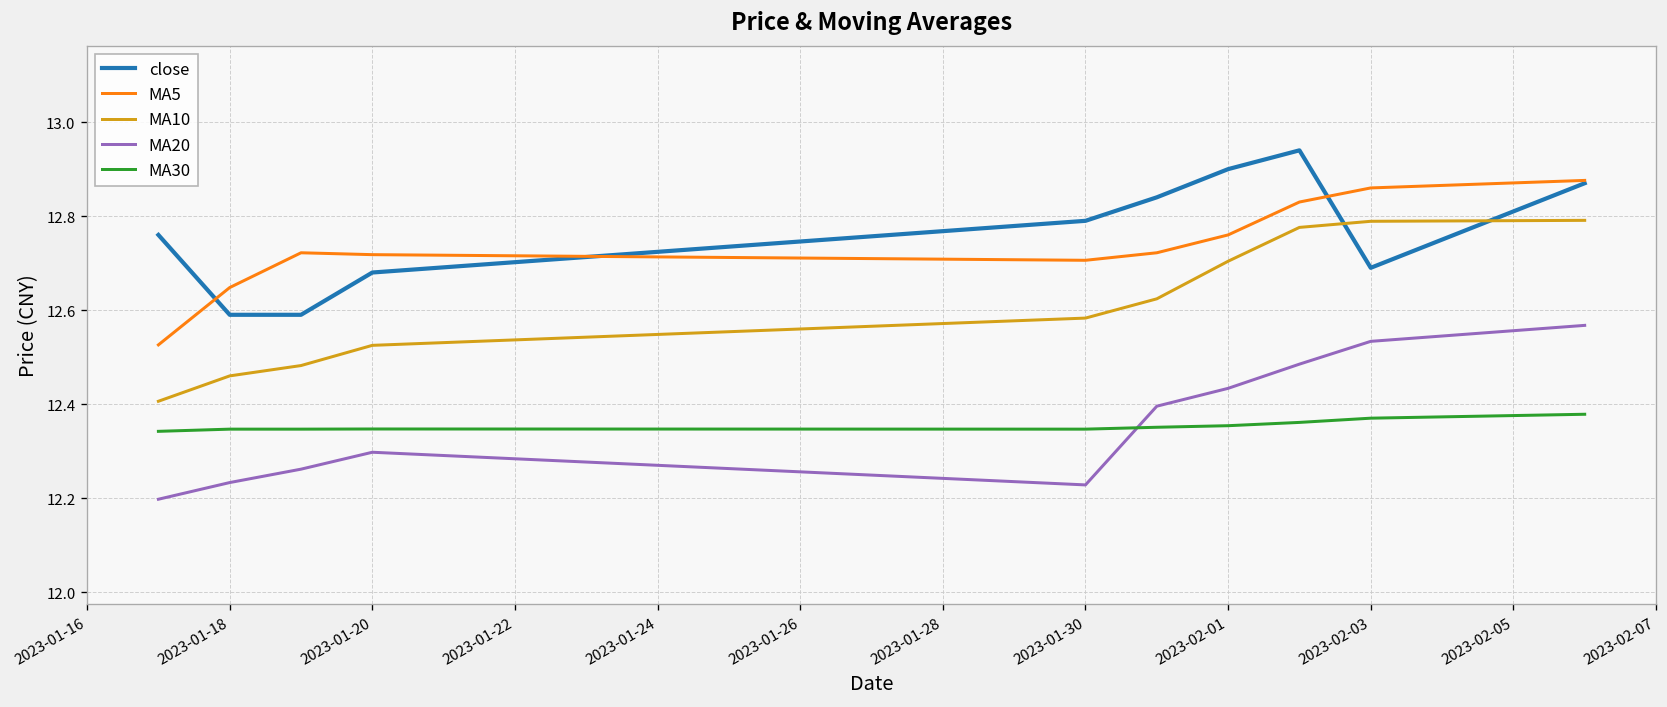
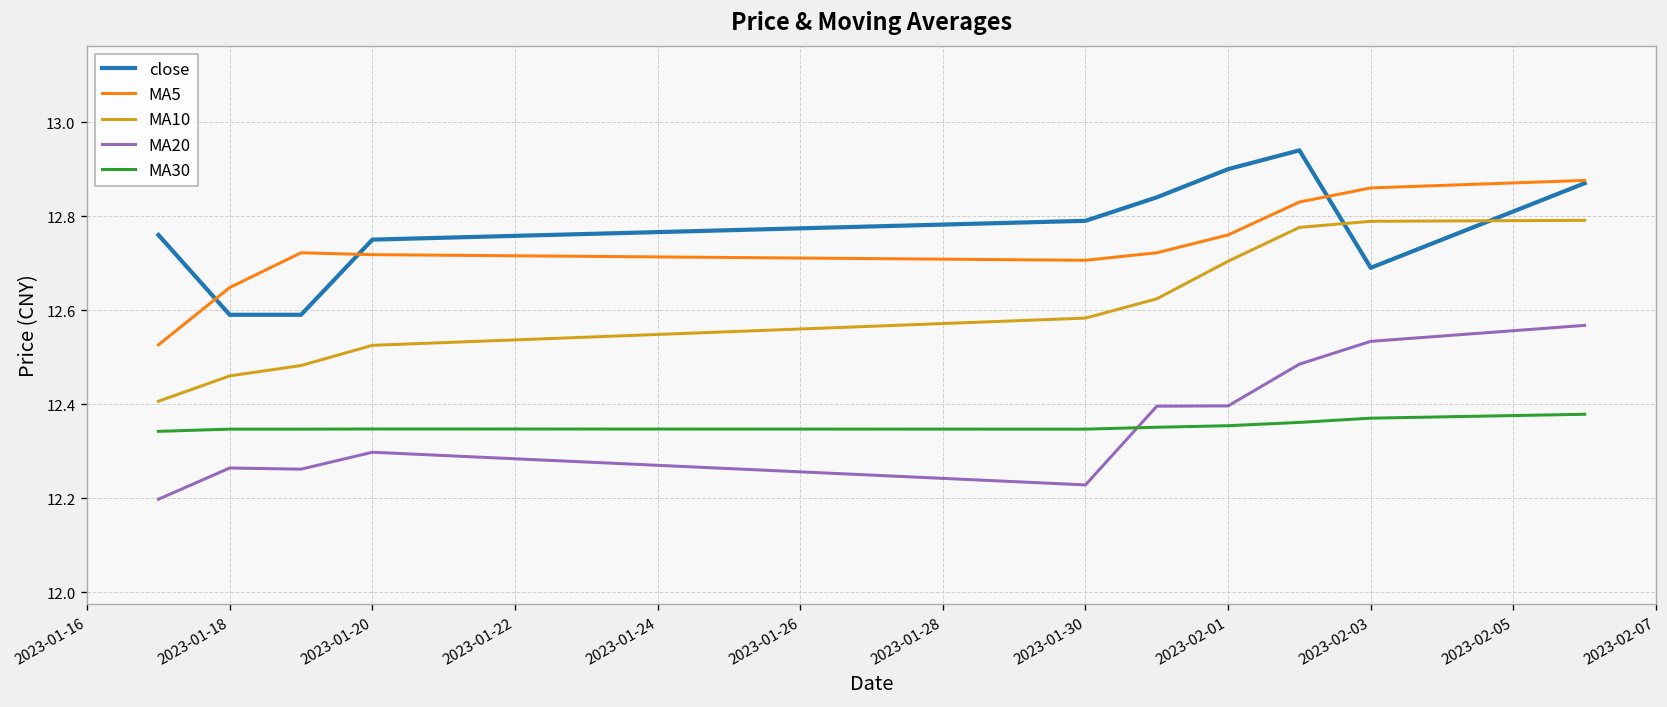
  {
    "close": {
      "2023-01-18": 12.59,
-     "2023-01-20": 12.68,
+     "2023-01-20": 12.75,
      "2023-01-30": 12.79,
      "2023-02-01": 12.90,
      "2023-02-03": 12.69
    },
    "MA20": {
-     "2023-01-18": 12.23,
+     "2023-01-18": 12.26,
      "2023-01-20": 12.30,
      "2023-01-30": 12.23,
-     "2023-02-01": 12.43,
+     "2023-02-01": 12.40,
      "2023-02-03": 12.53
    },
    "MA30": {
      "2023-01-18": 12.35,
      "2023-01-20": 12.35,
      "2023-01-30": 12.35,
      "2023-02-01": 12.35,
      "2023-02-03": 12.37
    }
  }
